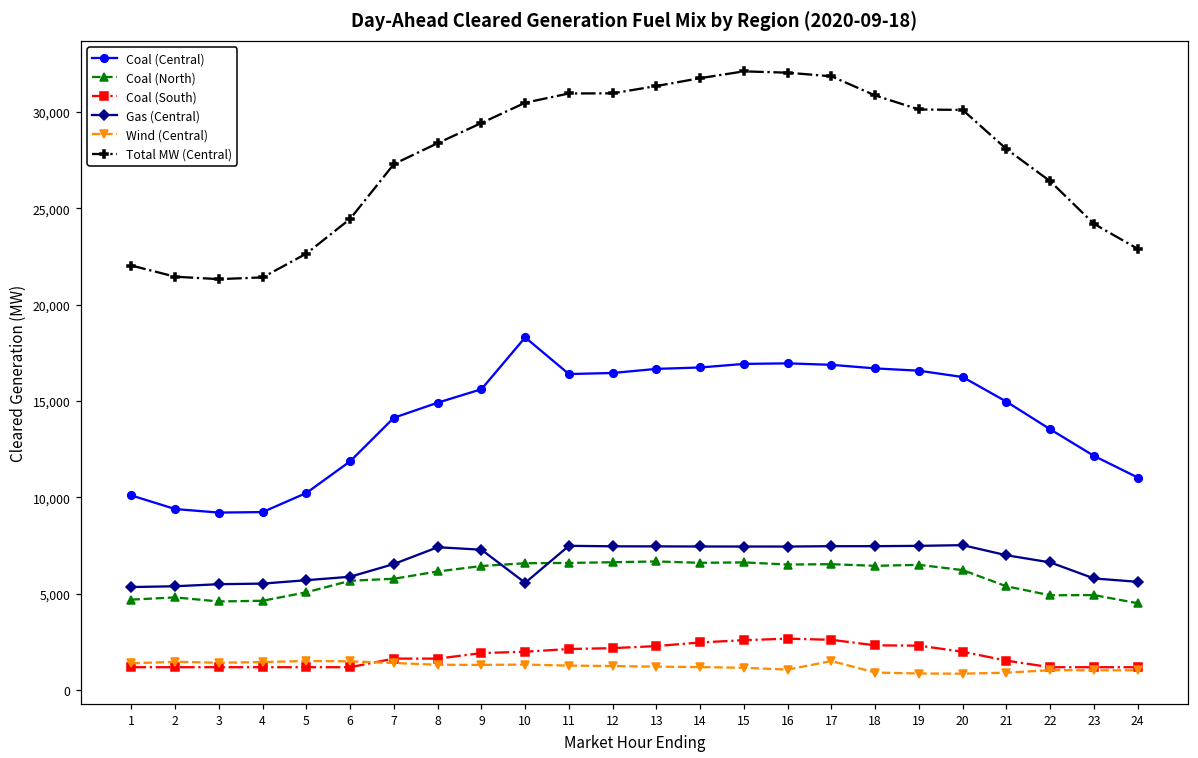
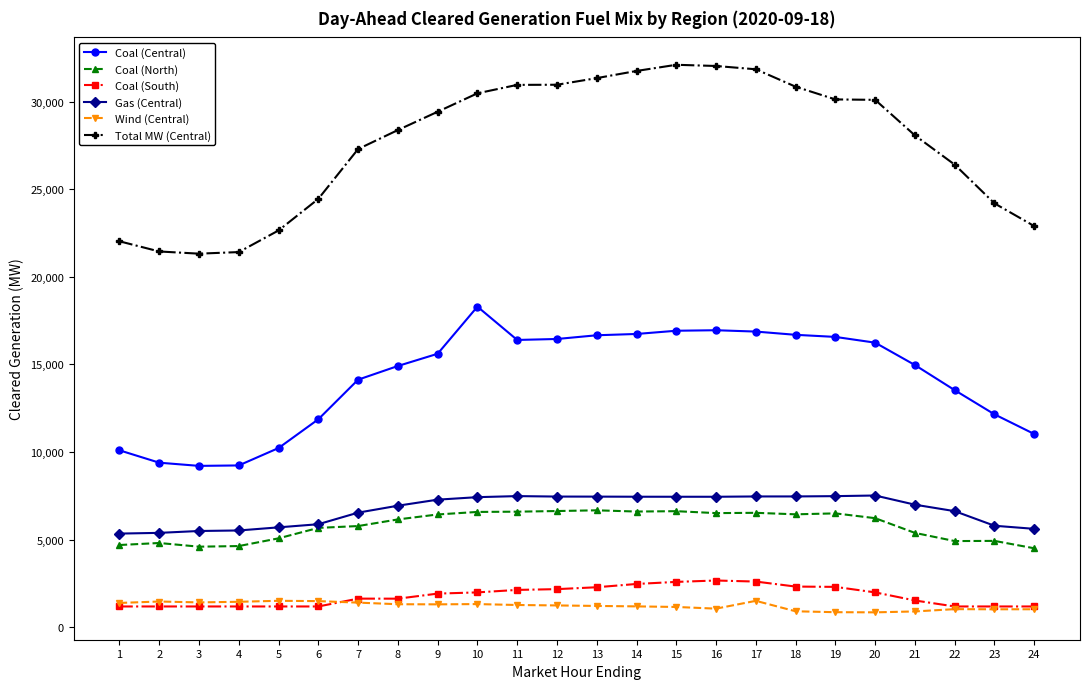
  {
    "Coal (Central)": {
      "1": "10,100",
      "2": "9,400",
      "3": "9,200",
      "4": "9,200",
      "5": "10,200",
      "6": "11,900",
      "7": "14,100",
      "8": "14,900",
      "9": "15,600",
      "10": "18,300",
      "11": "16,400",
      "12": "16,500",
      "13": "16,700",
      "14": "16,700",
      "15": "16,900",
      "16": "17,000",
      "17": "16,900",
      "18": "16,700",
      "19": "16,600",
      "20": "16,200",
      "21": "15,000",
      "22": "13,500",
      "23": "12,200",
      "24": "11,000"
    },
    "Coal (North)": {
      "1": "4,700",
      "2": "4,800",
      "3": "4,600",
      "4": "4,600",
      "5": "5,100",
      "6": "5,700",
      "7": "5,800",
      "8": "6,200",
      "9": "6,400",
      "10": "6,600",
      "11": "6,600",
      "12": "6,600",
      "13": "6,700",
      "14": "6,600",
      "15": "6,600",
      "16": "6,500",
      "17": "6,500",
      "18": "6,400",
      "19": "6,500",
      "20": "6,200",
      "21": "5,400",
      "22": "4,900",
      "23": "4,900",
      "24": "4,500"
    },
    "Coal (South)": {
      "1": "1,200",
      "2": "1,200",
      "3": "1,200",
      "4": "1,200",
      "5": "1,200",
      "6": "1,200",
      "7": "1,600",
      "8": "1,600",
      "9": "1,900",
      "10": "2,000",
      "11": "2,100",
      "12": "2,200",
      "13": "2,300",
      "14": "2,500",
      "15": "2,600",
      "16": "2,700",
      "17": "2,600",
      "18": "2,300",
      "19": "2,300",
      "20": "2,000",
      "21": "1,500",
      "22": "1,200",
      "23": "1,200",
      "24": "1,200"
    },
    "Gas (Central)": {
      "1": "5,300",
      "2": "5,400",
      "3": "5,500",
      "4": "5,500",
      "5": "5,700",
      "6": "5,900",
      "7": "6,500",
-     "8": "7,400",
+     "8": "6,900",
      "9": "7,300",
-     "10": "5,600",
+     "10": "7,400",
      "11": "7,500",
      "12": "7,500",
      "13": "7,500",
      "14": "7,400",
      "15": "7,400",
      "16": "7,400",
      "17": "7,500",
      "18": "7,500",
      "19": "7,500",
      "20": "7,500",
      "21": "7,000",
      "22": "6,600",
      "23": "5,800",
      "24": "5,600"
    },
    "Wind (Central)": {
      "1": "1,400",
      "2": "1,500",
      "3": "1,400",
      "4": "1,500",
      "5": "1,500",
      "6": "1,500",
      "7": "1,400",
      "8": "1,300",
      "9": "1,300",
      "10": "1,300",
      "11": "1,300",
      "12": "1,200",
      "13": "1,200",
      "14": "1,200",
      "15": "1,200",
      "16": "1,100",
      "17": "1,500",
      "18": "900",
      "19": "900",
      "20": "800",
      "21": "900",
      "22": "1,000",
      "23": "1,000",
      "24": "1,000"
    },
    "Total MW (Central)": {
      "1": "22,000",
      "2": "21,400",
      "3": "21,300",
      "4": "21,400",
      "5": "22,600",
      "6": "24,500",
      "7": "27,300",
      "8": "28,400",
      "9": "29,400",
      "10": "30,500",
      "11": "31,000",
      "12": "31,000",
      "13": "31,300",
      "14": "31,800",
      "15": "32,100",
      "16": "32,000",
      "17": "31,800",
      "18": "30,900",
      "19": "30,100",
      "20": "30,100",
      "21": "28,100",
      "22": "26,400",
      "23": "24,200",
      "24": "22,900"
    }
  }
